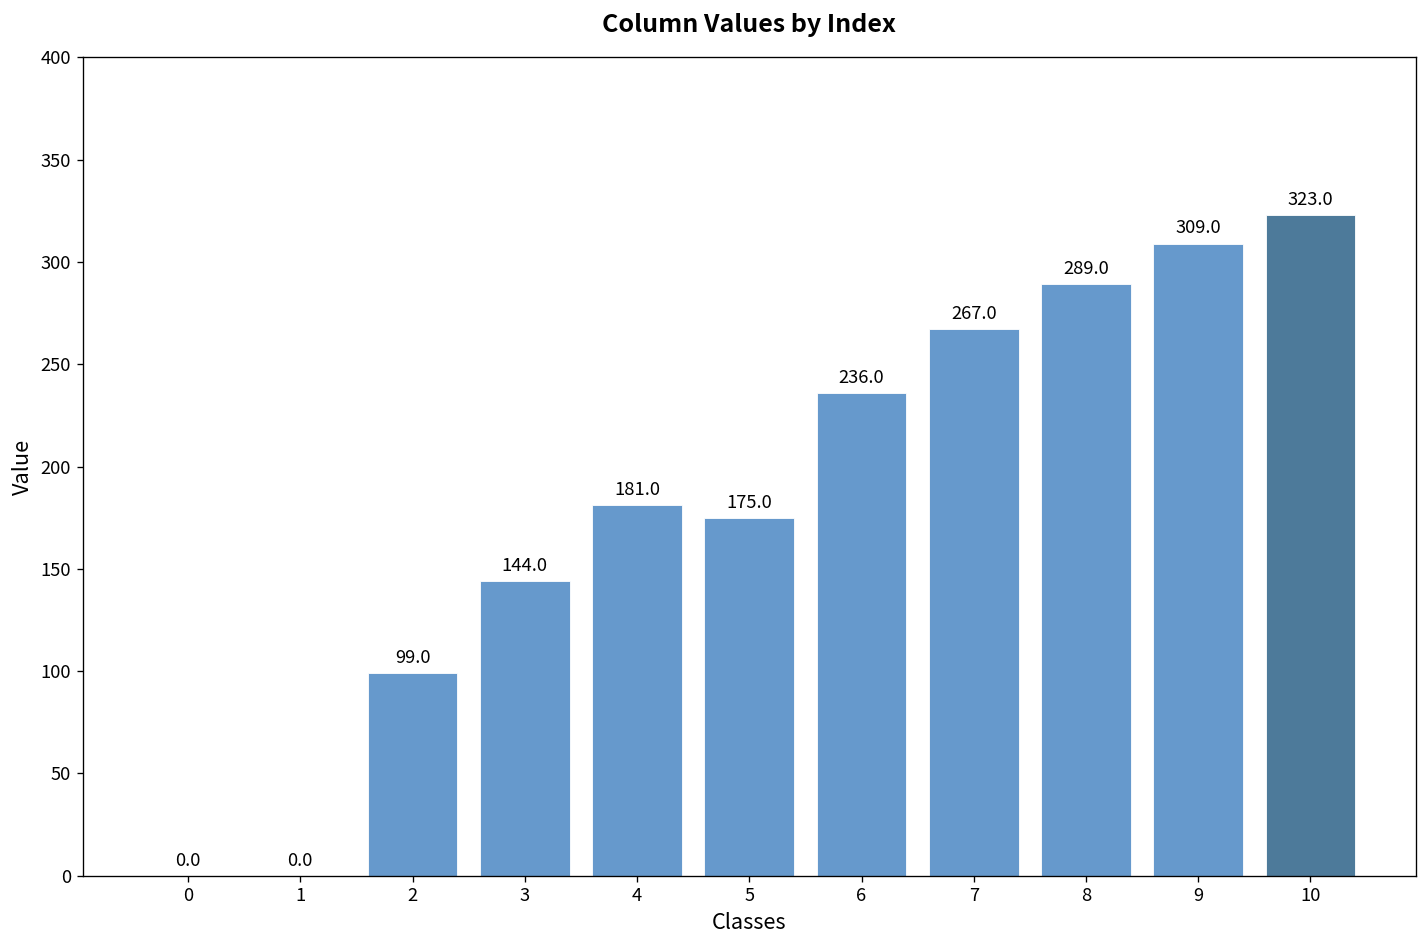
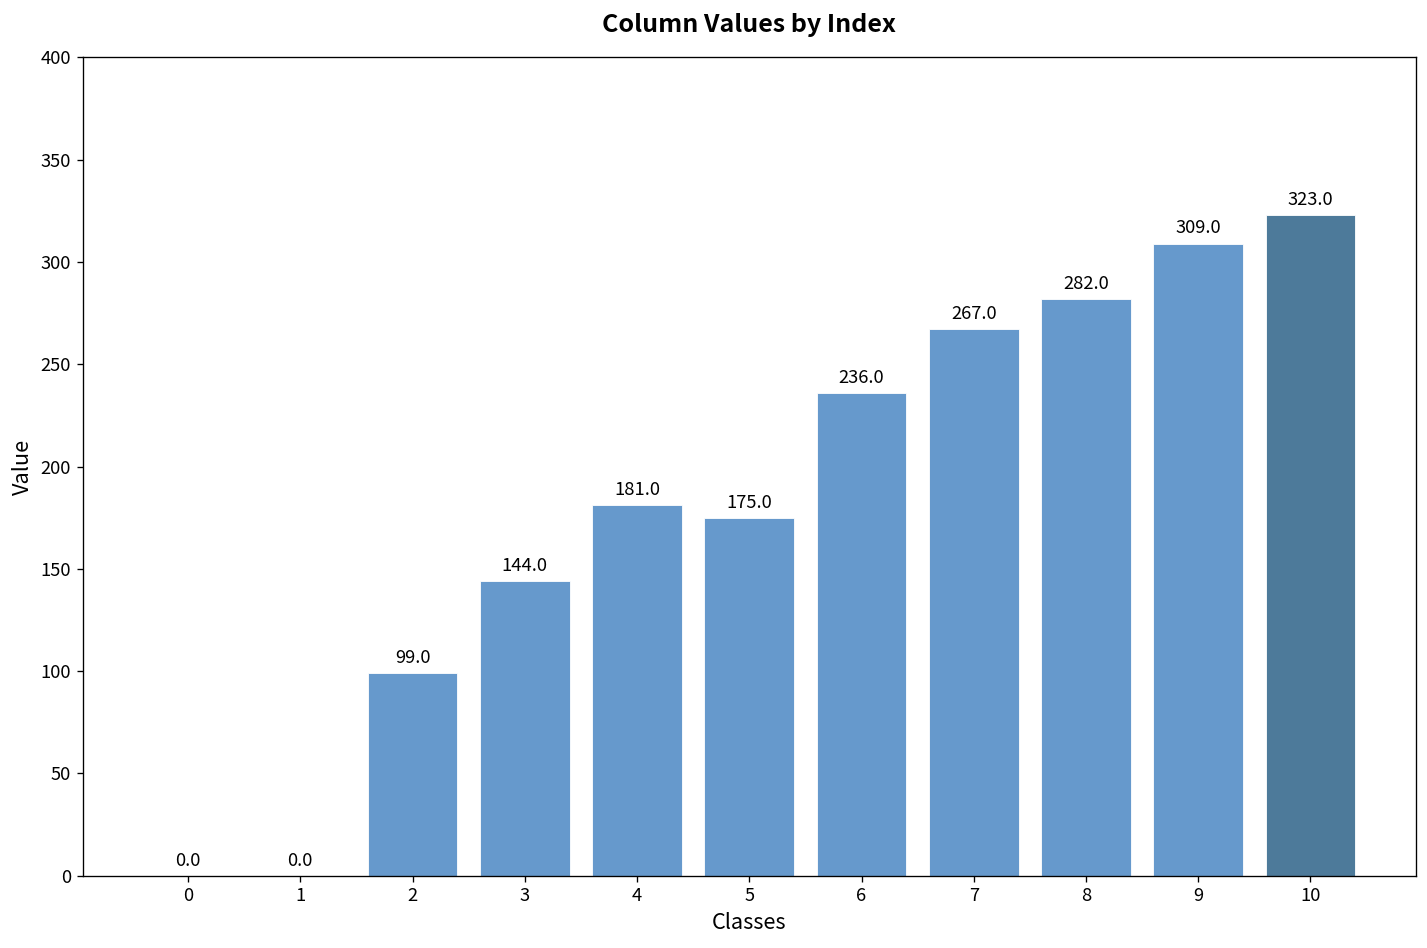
  {
    "0": 0.0,
    "1": 0.0,
    "2": 99.0,
    "3": 144.0,
    "4": 181.0,
    "5": 175.0,
    "6": 236.0,
    "7": 267.0,
-   "8": 289.0,
+   "8": 282.0,
    "9": 309.0,
    "10": 323.0
  }
